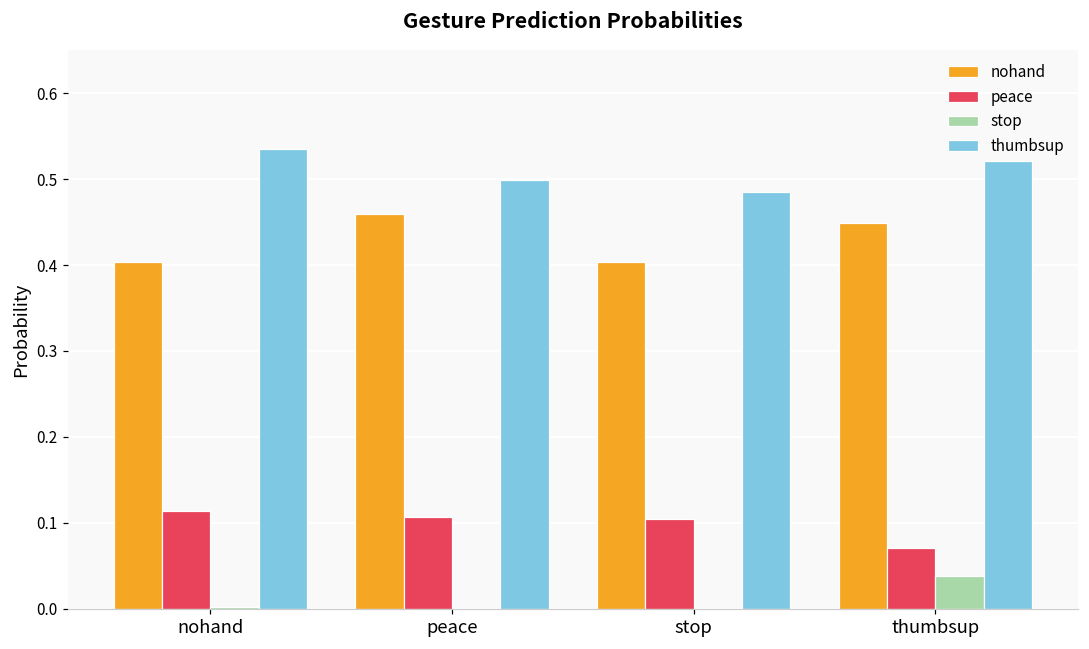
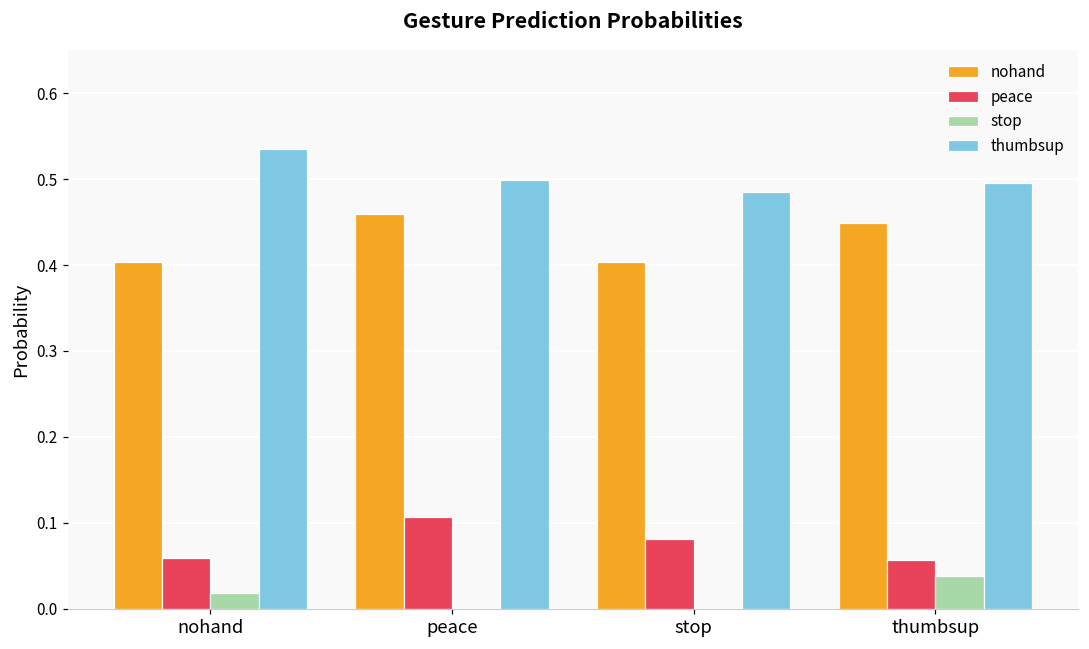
  {
    "nohand": {
      "nohand": 0.40,
      "peace": 0.46,
      "stop": 0.40,
      "thumbsup": 0.45
    },
    "peace": {
-     "nohand": 0.11,
+     "nohand": 0.06,
      "peace": 0.11,
-     "stop": 0.10,
-     "thumbsup": 0.07
+     "stop": 0.08,
+     "thumbsup": 0.06
    },
    "stop": {
-     "nohand": 0.00,
+     "nohand": 0.02,
      "peace": 0.00,
      "stop": 0.00,
      "thumbsup": 0.04
    },
    "thumbsup": {
      "nohand": 0.53,
      "peace": 0.50,
      "stop": 0.49,
-     "thumbsup": 0.52
+     "thumbsup": 0.50
    }
  }
